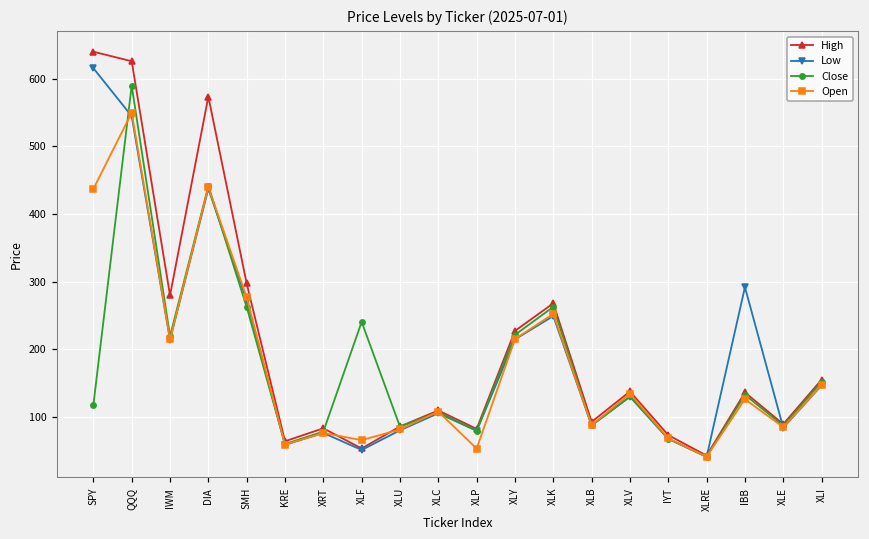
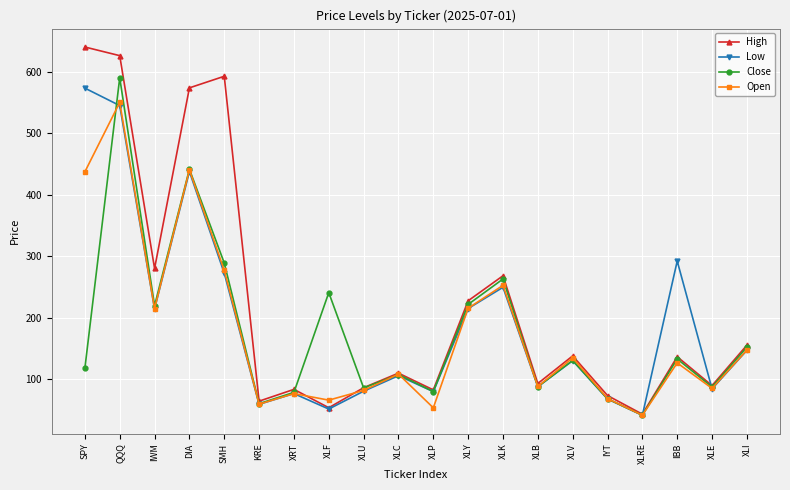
  {
    "High": {
      "SPY": 640,
      "QQQ": 630,
      "IWM": 280,
      "DIA": 570,
-     "SMH": 300,
+     "SMH": 590,
      "XRT": 80,
      "XLY": 230,
      "XLK": 270,
      "XLB": 90,
      "IYT": 70
    },
    "Low": {
-     "SPY": 620,
+     "SPY": 570,
      "QQQ": 540,
      "SMH": 270,
      "IBB": 290
    },
    "Close": {
      "SPY": 120,
      "QQQ": 590,
      "IWM": 220,
-     "SMH": 260,
+     "SMH": 290,
      "XLF": 240,
      "XLY": 220,
      "XLK": 260
    },
    "Open": {
      "SPY": 440,
      "QQQ": 550,
      "SMH": 280,
      "XLF": 70,
      "XLP": 50,
      "IBB": 130
    }
  }
